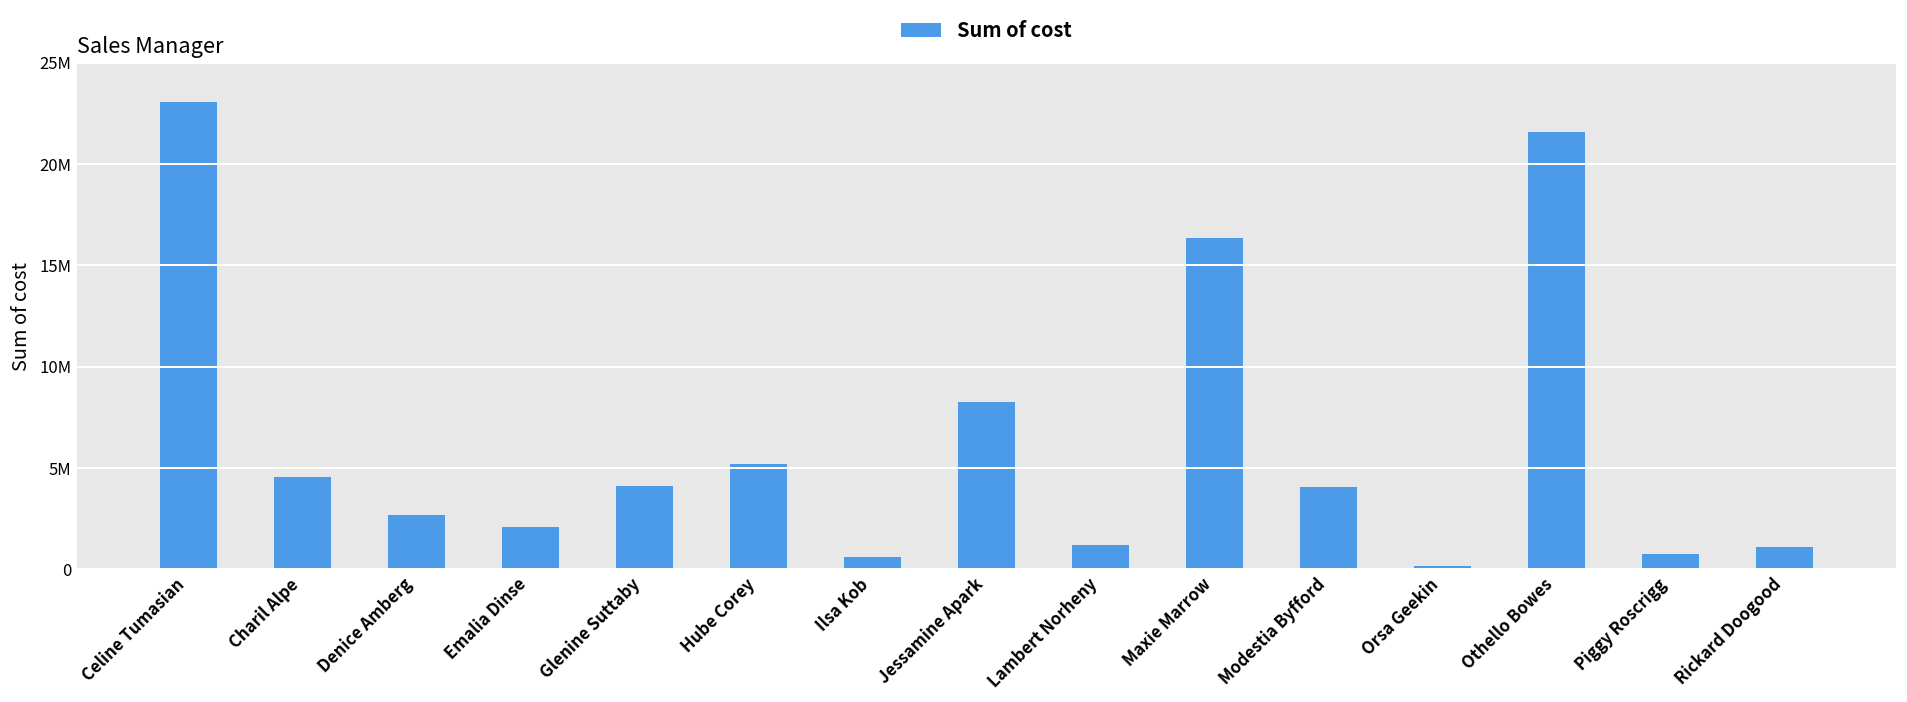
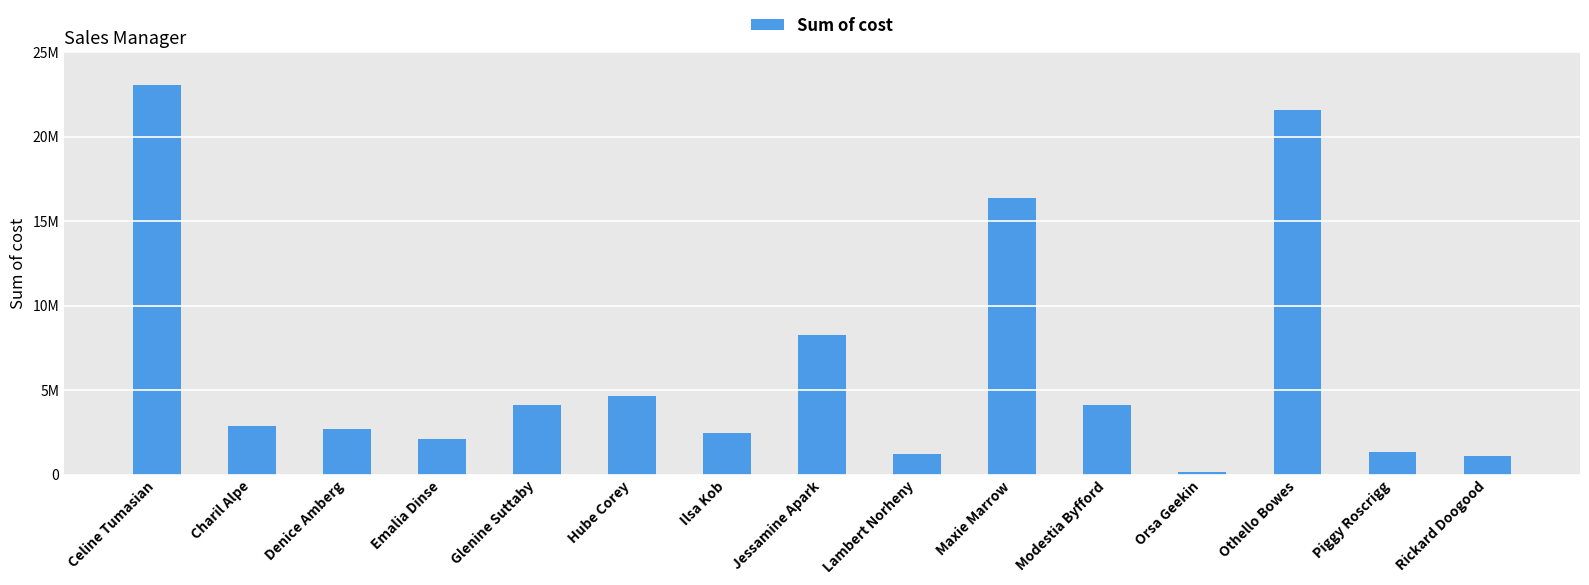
  {
    "Celine Tumasian": 23100000,
-   "Charil Alpe": 4600000,
+   "Charil Alpe": 2900000,
    "Denice Amberg": 2700000,
    "Emalia Dinse": 2100000,
    "Glenine Suttaby": 4100000,
-   "Hube Corey": 5200000,
-   "Ilsa Kob": 600000,
+   "Hube Corey": 4600000,
+   "Ilsa Kob": 2400000,
    "Jessamine Apark": 8200000,
    "Lambert Norheny": 1200000,
    "Maxie Marrow": 16300000,
    "Modestia Byfford": 4100000,
    "Orsa Geekin": 200000,
    "Othello Bowes": 21600000,
-   "Piggy Roscrigg": 800000,
+   "Piggy Roscrigg": 1400000,
    "Rickard Doogood": 1100000
  }
